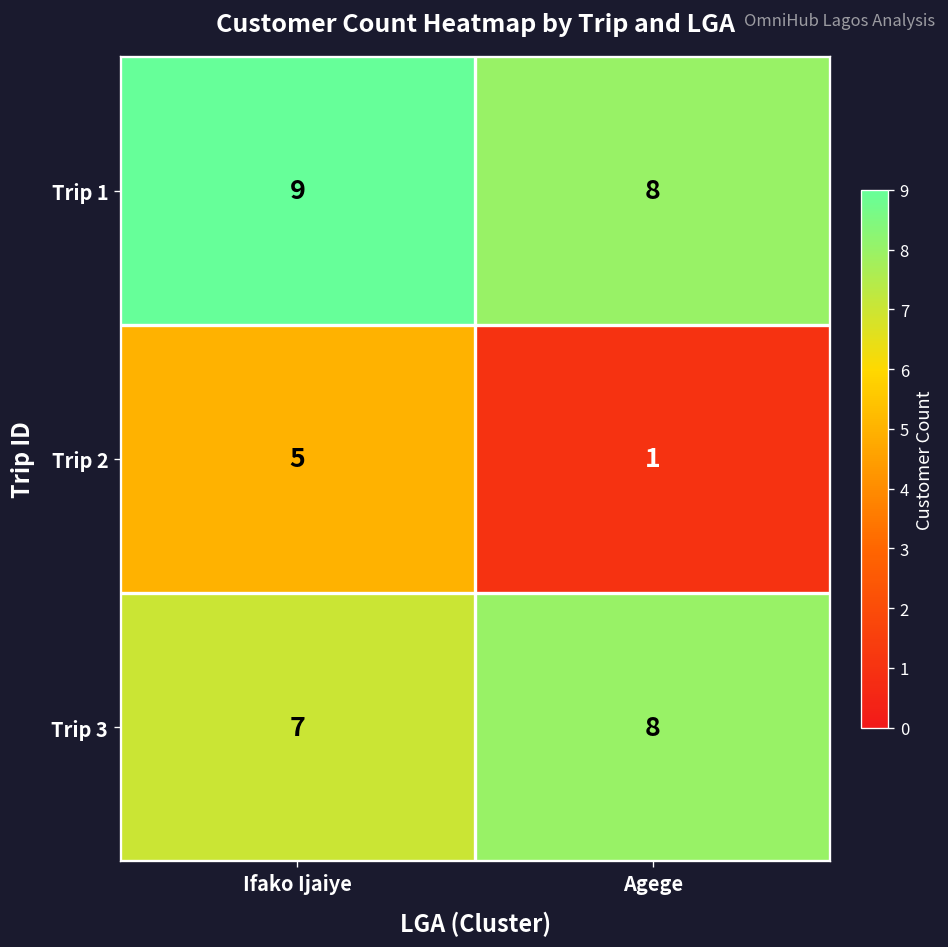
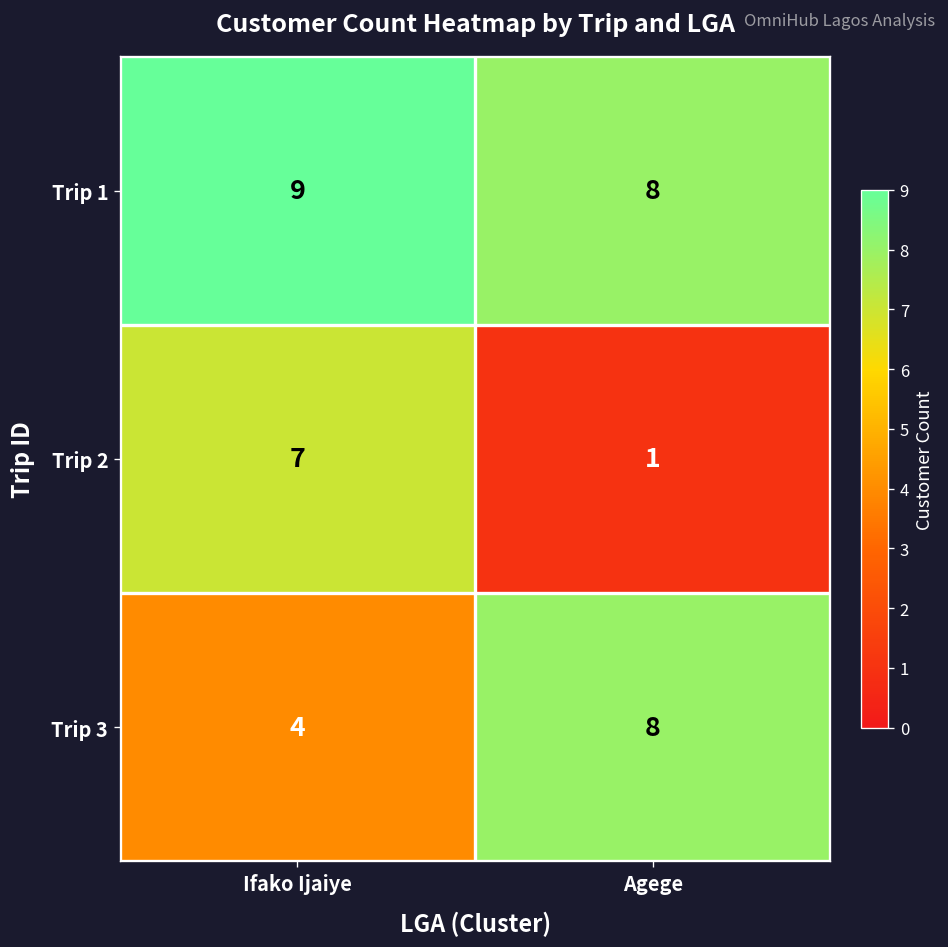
  {
    "Trip 1": {
      "Ifako Ijaiye": 9,
      "Agege": 8
    },
    "Trip 2": {
-     "Ifako Ijaiye": 5,
+     "Ifako Ijaiye": 7,
      "Agege": 1
    },
    "Trip 3": {
-     "Ifako Ijaiye": 7,
+     "Ifako Ijaiye": 4,
      "Agege": 8
    }
  }
